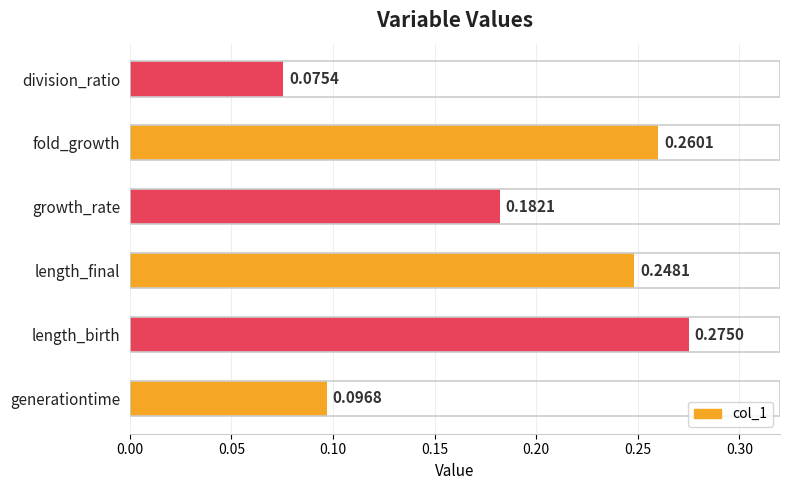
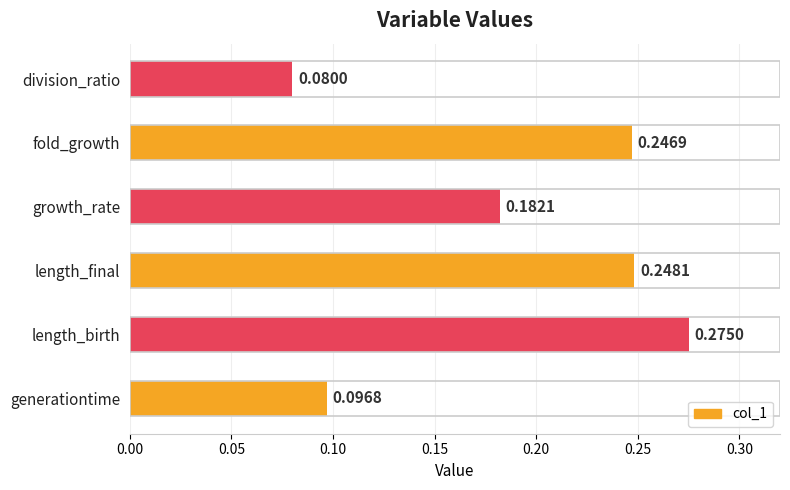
  {
-   "division_ratio": 0.0754,
-   "fold_growth": 0.2601,
+   "division_ratio": 0.0800,
+   "fold_growth": 0.2469,
    "growth_rate": 0.1821,
    "length_final": 0.2481,
    "length_birth": 0.2750,
    "generationtime": 0.0968
  }
